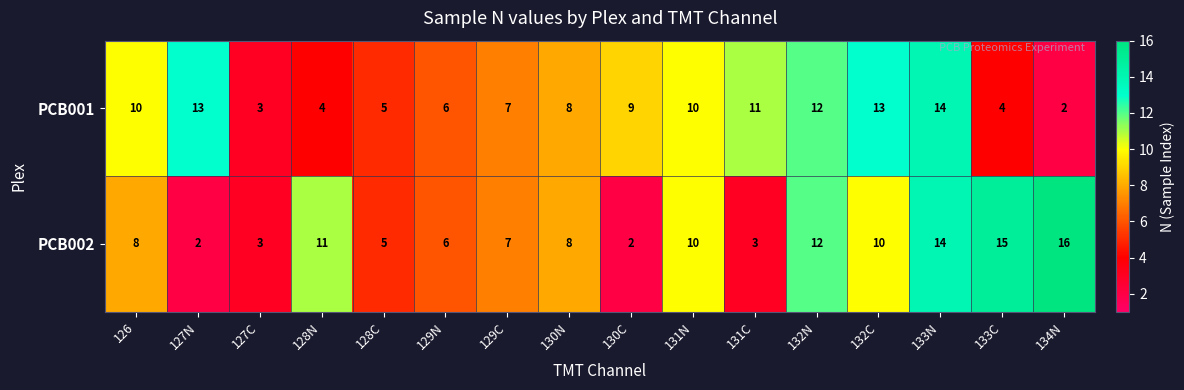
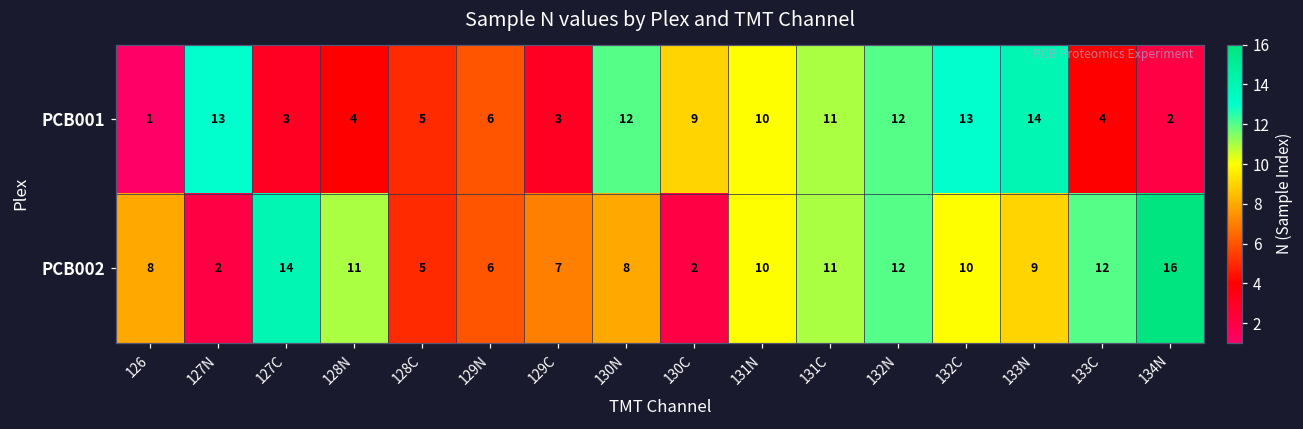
  {
    "PCB001": {
-     "126": 10,
+     "126": 1,
      "127N": 13,
      "127C": 3,
      "128N": 4,
      "128C": 5,
      "129N": 6,
-     "129C": 7,
-     "130N": 8,
+     "129C": 3,
+     "130N": 12,
      "130C": 9,
      "131N": 10,
      "131C": 11,
      "132N": 12,
      "132C": 13,
      "133N": 14,
      "134N": 2
    },
    "PCB002": {
      "126": 8,
      "127N": 2,
-     "127C": 3,
+     "127C": 14,
      "128N": 11,
      "128C": 5,
      "129N": 6,
      "129C": 7,
      "130N": 8,
      "130C": 2,
      "131N": 10,
-     "131C": 3,
+     "131C": 11,
      "132N": 12,
      "132C": 10,
-     "133N": 14,
-     "133C": 15,
+     "133N": 9,
+     "133C": 12,
      "134N": 16
    }
  }
